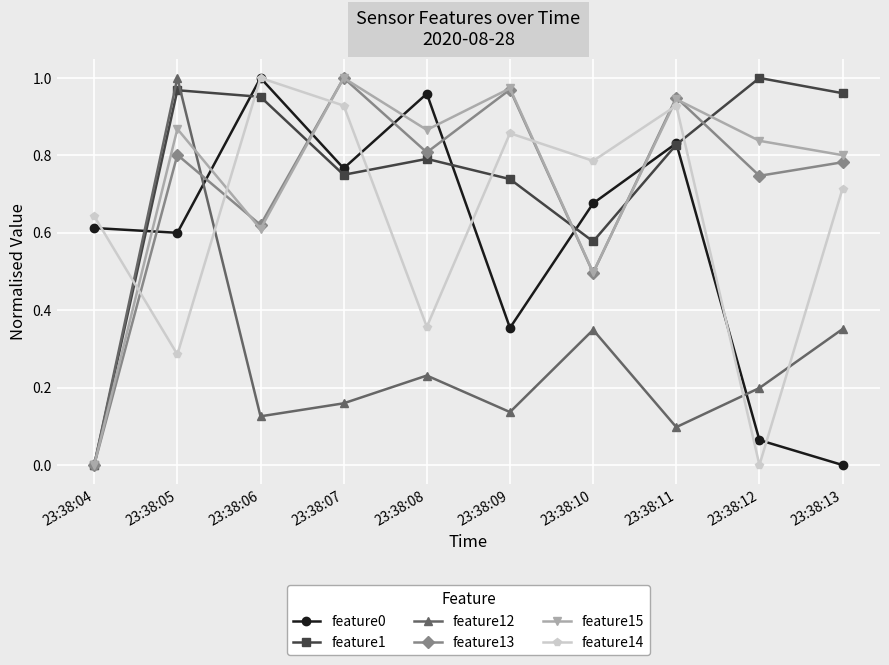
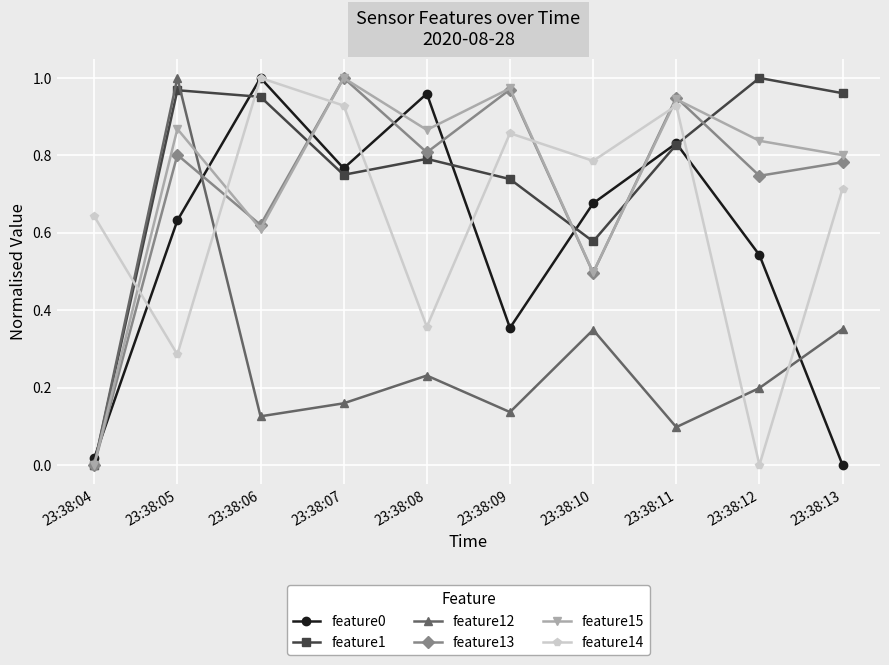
  {
    "feature0": {
-     "23:38:04": 0.61,
-     "23:38:05": 0.60,
+     "23:38:04": 0.02,
+     "23:38:05": 0.63,
      "23:38:07": 0.77,
      "23:38:08": 0.96,
      "23:38:09": 0.35,
      "23:38:10": 0.68,
-     "23:38:12": 0.06,
+     "23:38:12": 0.54,
      "23:38:13": 0.00
    }
  }
